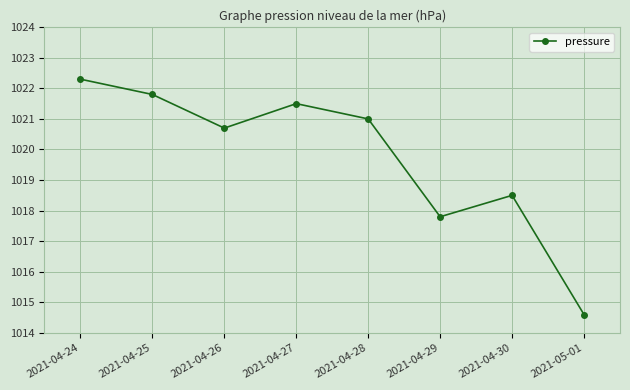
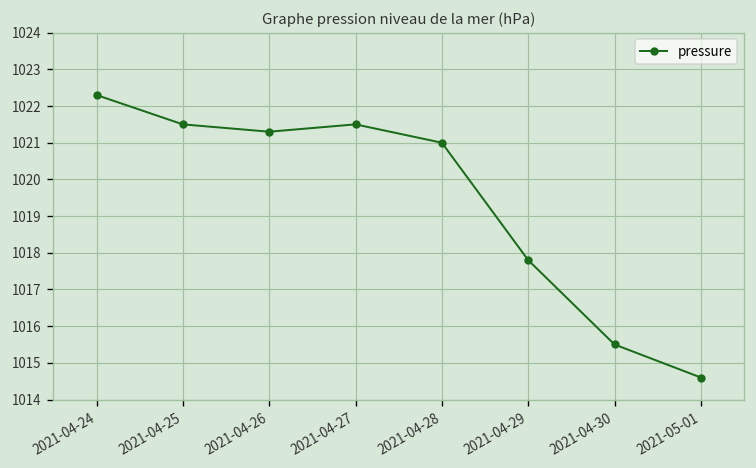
  {
    "2021-04-24": 1022.3,
-   "2021-04-25": 1021.8,
-   "2021-04-26": 1020.7,
+   "2021-04-25": 1021.5,
+   "2021-04-26": 1021.3,
    "2021-04-27": 1021.5,
    "2021-04-28": 1021.0,
    "2021-04-29": 1017.8,
-   "2021-04-30": 1018.5,
+   "2021-04-30": 1015.5,
    "2021-05-01": 1014.6
  }
